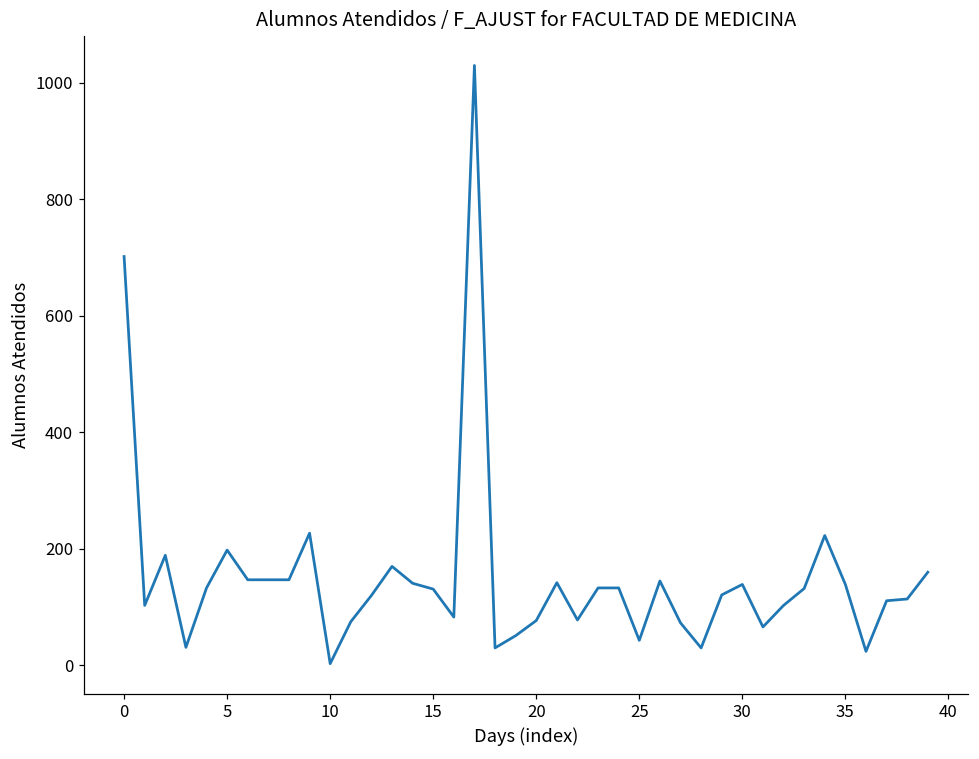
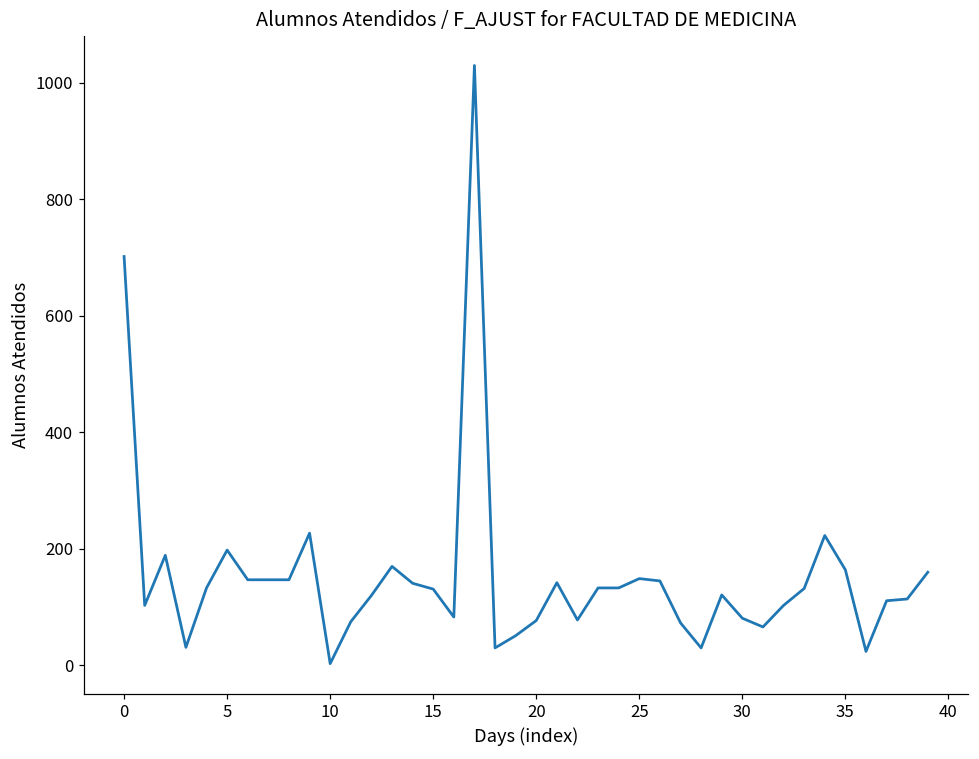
  {
    "0": 700,
    "5": 200,
    "10": 0,
    "15": 130,
    "20": 80,
-   "25": 40,
-   "30": 140,
-   "35": 140
+   "25": 150,
+   "30": 80,
+   "35": 160
  }
